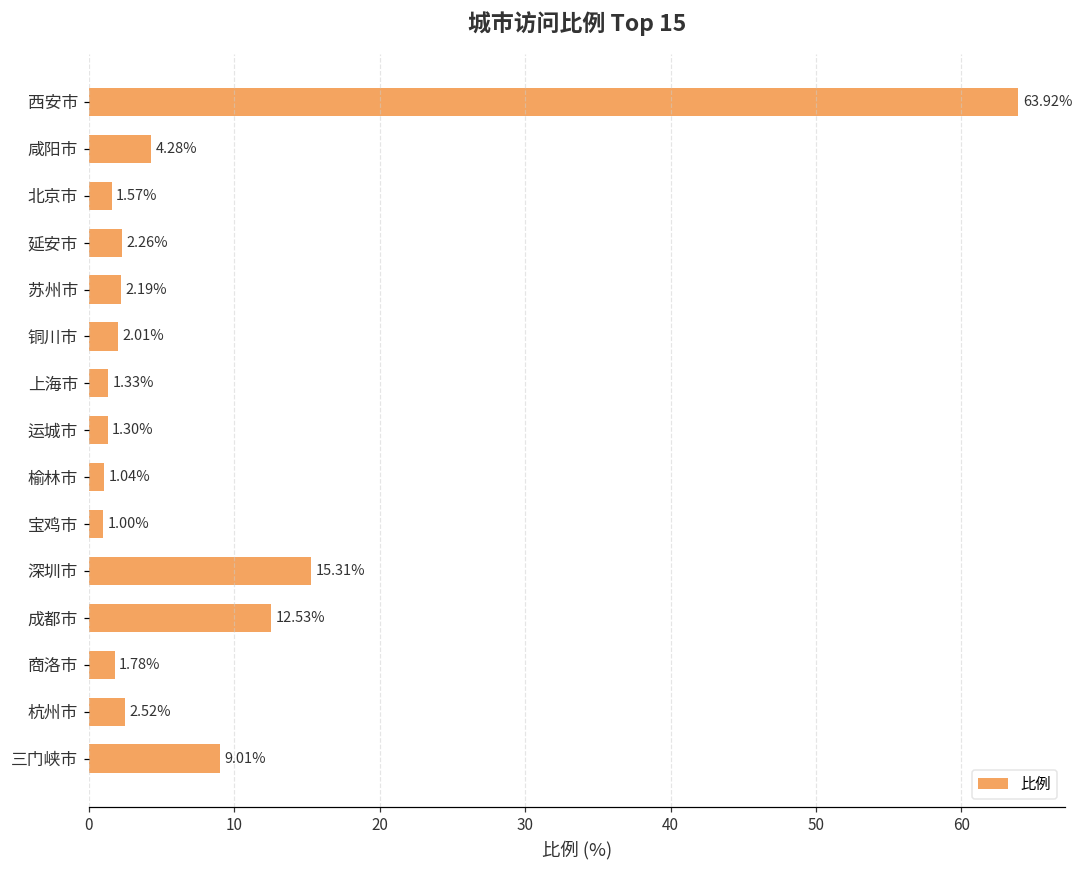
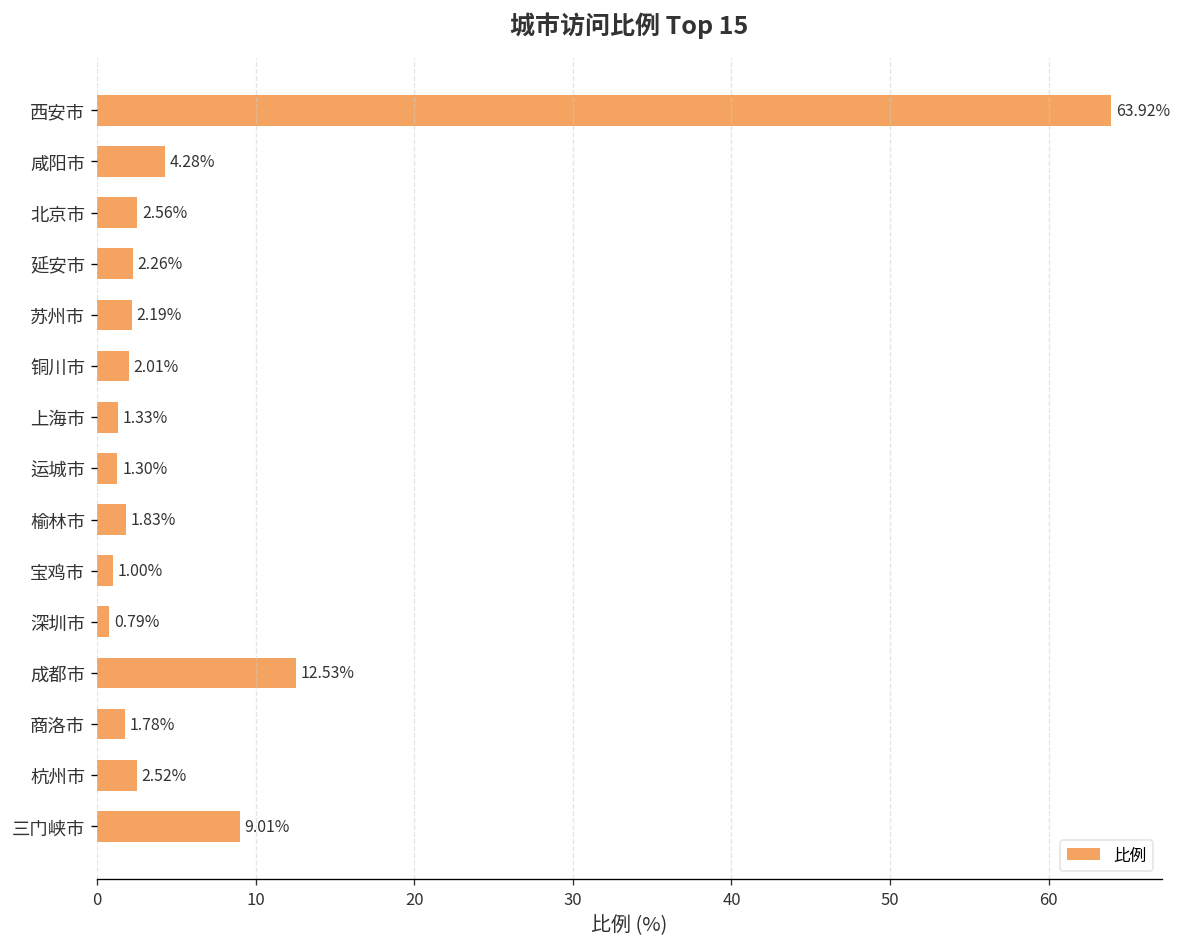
  {
    "西安市": "63.92%",
    "咸阳市": "4.28%",
-   "北京市": "1.57%",
+   "北京市": "2.56%",
    "延安市": "2.26%",
    "苏州市": "2.19%",
    "铜川市": "2.01%",
    "上海市": "1.33%",
    "运城市": "1.30%",
-   "榆林市": "1.04%",
+   "榆林市": "1.83%",
    "宝鸡市": "1.00%",
-   "深圳市": "15.31%",
+   "深圳市": "0.79%",
    "成都市": "12.53%",
    "商洛市": "1.78%",
    "杭州市": "2.52%",
    "三门峡市": "9.01%"
  }
